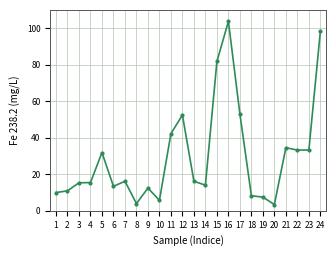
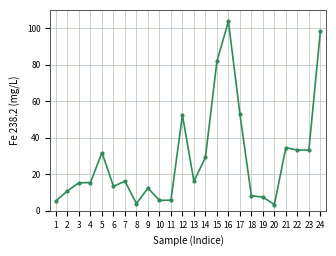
  {
-   "1": 10,
+   "1": 5,
    "2": 11,
    "3": 15,
    "4": 15,
    "5": 32,
    "6": 13,
    "7": 16,
    "8": 4,
    "9": 12,
    "10": 6,
-   "11": 42,
+   "11": 6,
    "12": 52,
    "13": 16,
-   "14": 14,
+   "14": 29,
    "15": 82,
    "16": 104,
    "17": 53,
    "18": 8,
    "19": 7,
    "20": 3,
    "21": 35,
    "22": 33,
    "23": 33,
    "24": 98
  }
